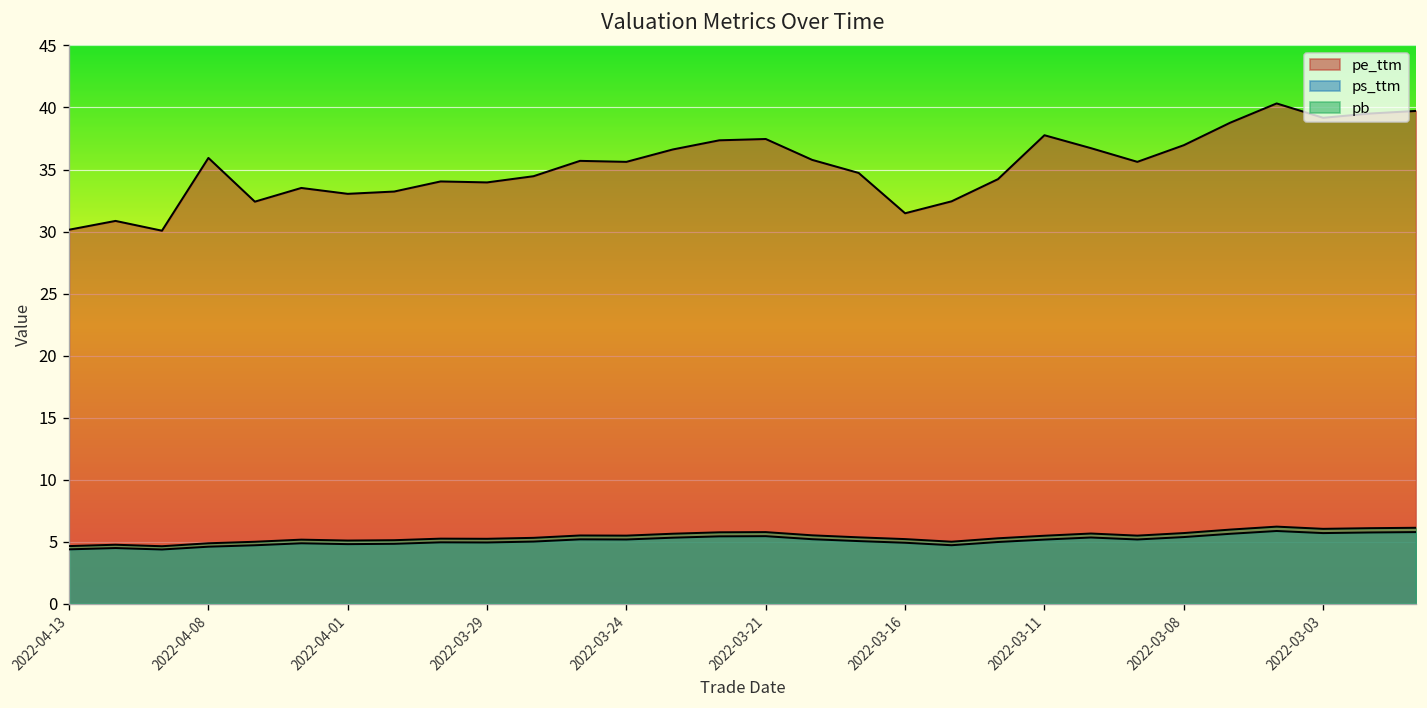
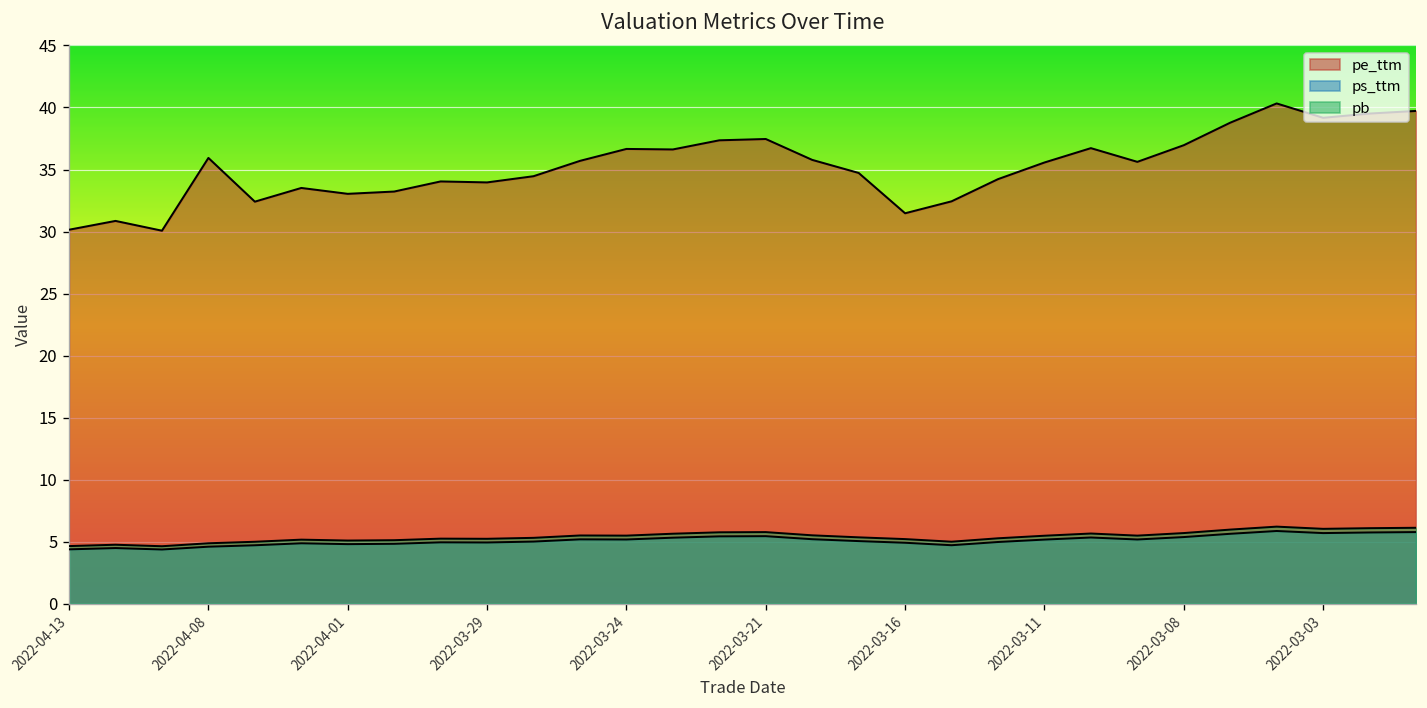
  {
    "pe_ttm": {
      "2022-04-13": 30.1,
      "2022-04-08": 35.9,
      "2022-04-01": 33.0,
      "2022-03-29": 34.0,
-     "2022-03-24": 35.6,
+     "2022-03-24": 36.7,
      "2022-03-21": 37.5,
      "2022-03-16": 31.5,
-     "2022-03-11": 37.8,
+     "2022-03-11": 35.6,
      "2022-03-08": 37.0
    },
    "ps_ttm": {
      "2022-04-13": 4.4,
      "2022-04-08": 4.6,
      "2022-04-01": 4.8,
      "2022-03-29": 4.9,
      "2022-03-24": 5.2,
      "2022-03-21": 5.4,
      "2022-03-16": 4.9,
      "2022-03-11": 5.2,
      "2022-03-08": 5.4,
      "2022-03-03": 5.7
    },
    "pb": {
      "2022-04-13": 4.6,
      "2022-04-08": 4.9,
      "2022-04-01": 5.1,
      "2022-03-29": 5.2,
      "2022-03-24": 5.5,
      "2022-03-21": 5.8,
      "2022-03-16": 5.2,
      "2022-03-11": 5.5,
      "2022-03-08": 5.7,
      "2022-03-03": 6.0
    }
  }
